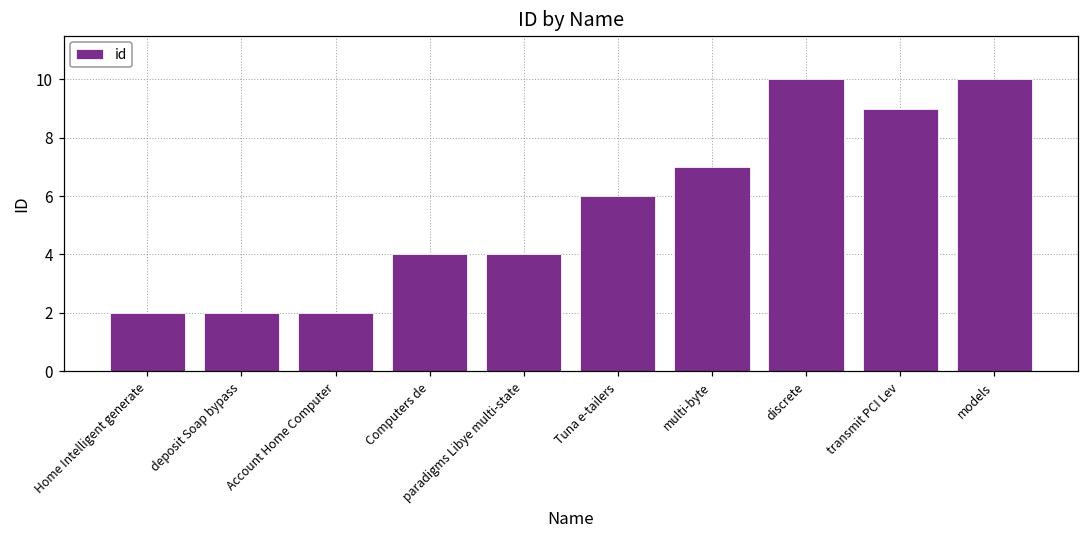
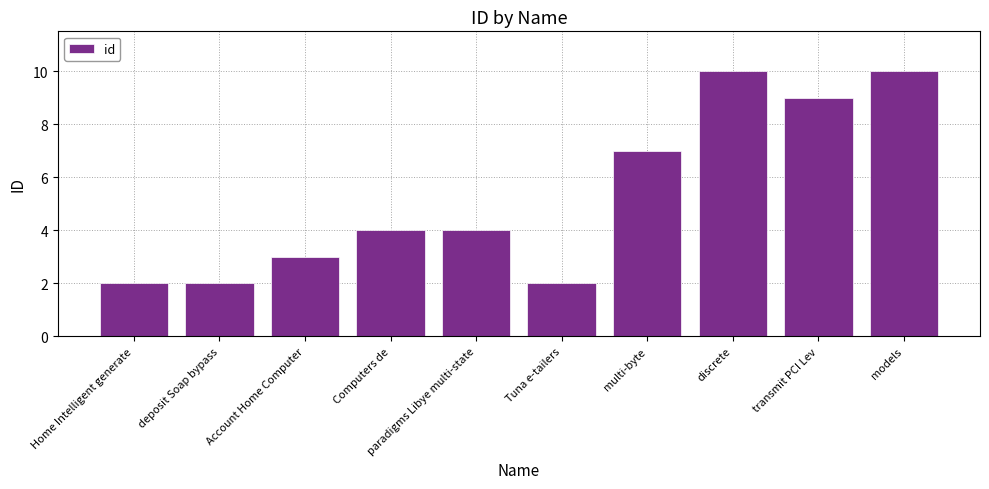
  {
    "Home Intelligent generate": 2,
    "deposit Soap bypass": 2,
-   "Account Home Computer": 2,
+   "Account Home Computer": 3,
    "Computers de": 4,
    "paradigms Libye multi-state": 4,
-   "Tuna e-tailers": 6,
+   "Tuna e-tailers": 2,
    "multi-byte": 7,
    "discrete": 10,
    "transmit PCI Lev": 9,
    "models": 10
  }
